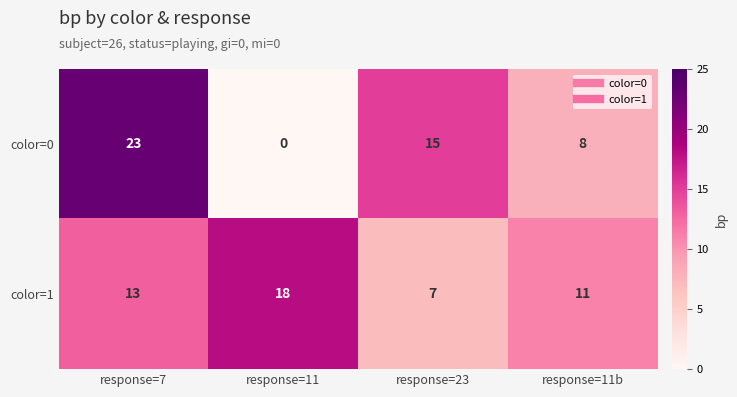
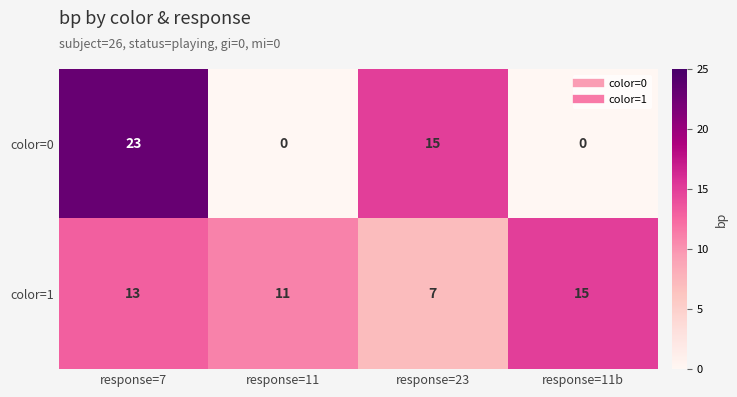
  {
    "color=0": {
      "response=7": 23,
      "response=11": 0,
      "response=23": 15,
-     "response=11b": 8
+     "response=11b": 0
    },
    "color=1": {
      "response=7": 13,
-     "response=11": 18,
+     "response=11": 11,
      "response=23": 7,
-     "response=11b": 11
+     "response=11b": 15
    }
  }
